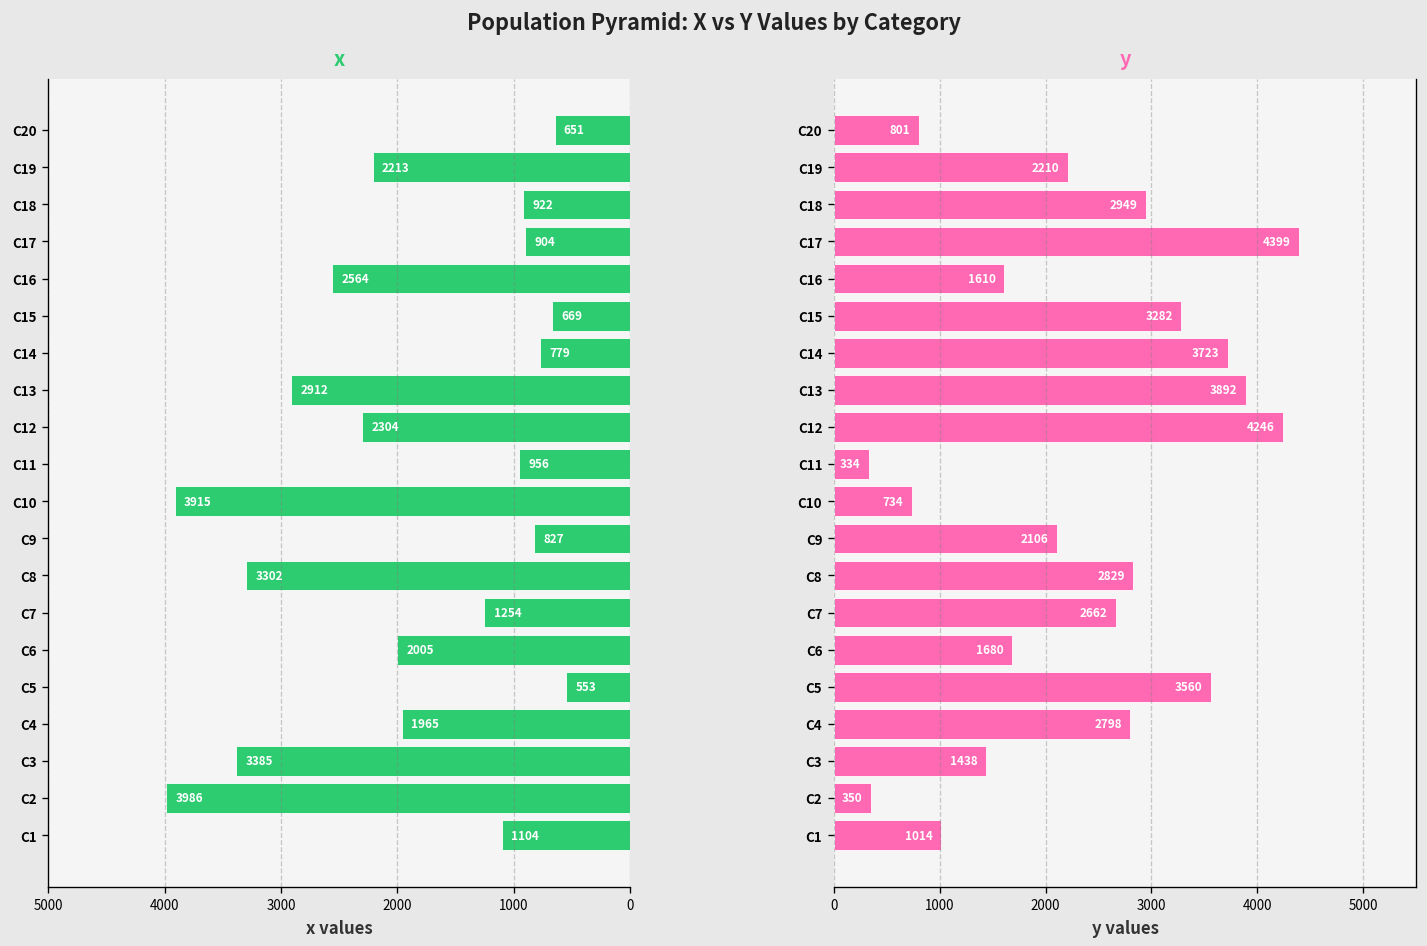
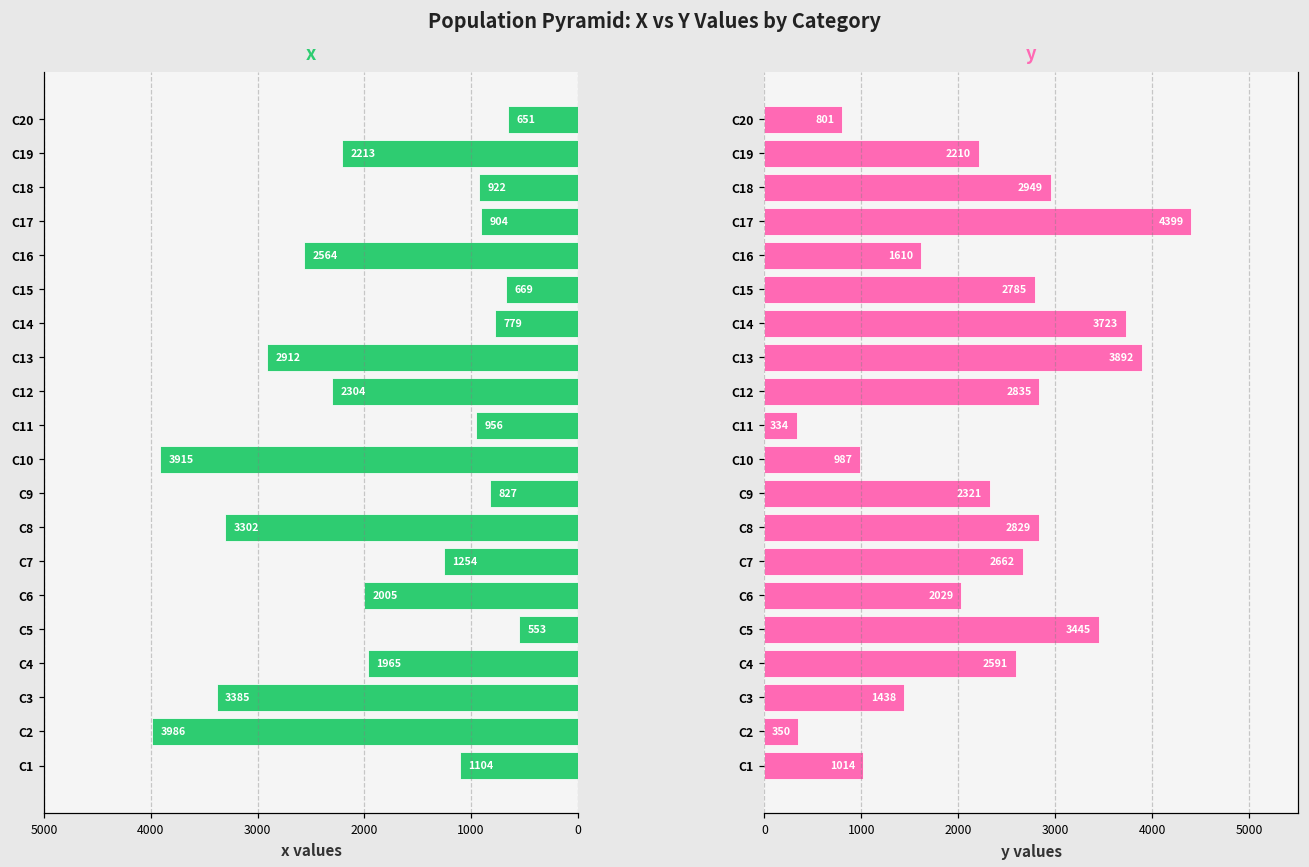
  {
    "y": {
      "C20": 801,
      "C19": 2210,
      "C18": 2949,
      "C17": 4399,
      "C16": 1610,
-     "C15": 3282,
+     "C15": 2785,
      "C14": 3723,
      "C13": 3892,
-     "C12": 4246,
+     "C12": 2835,
      "C11": 334,
-     "C10": 734,
-     "C9": 2106,
+     "C10": 987,
+     "C9": 2321,
      "C8": 2829,
      "C7": 2662,
-     "C6": 1680,
-     "C5": 3560,
-     "C4": 2798,
+     "C6": 2029,
+     "C5": 3445,
+     "C4": 2591,
      "C3": 1438,
      "C2": 350,
      "C1": 1014
    }
  }
